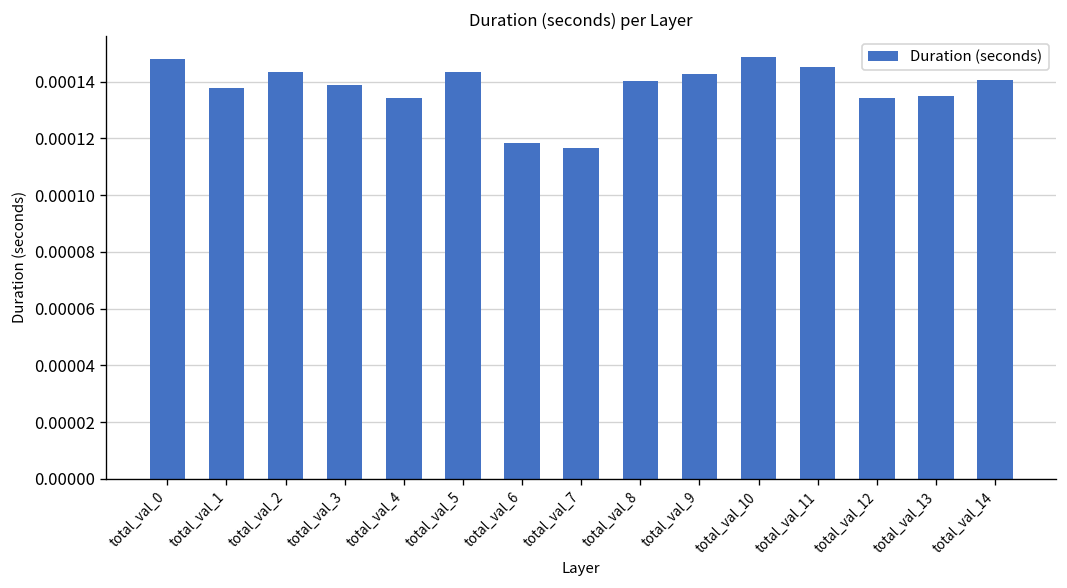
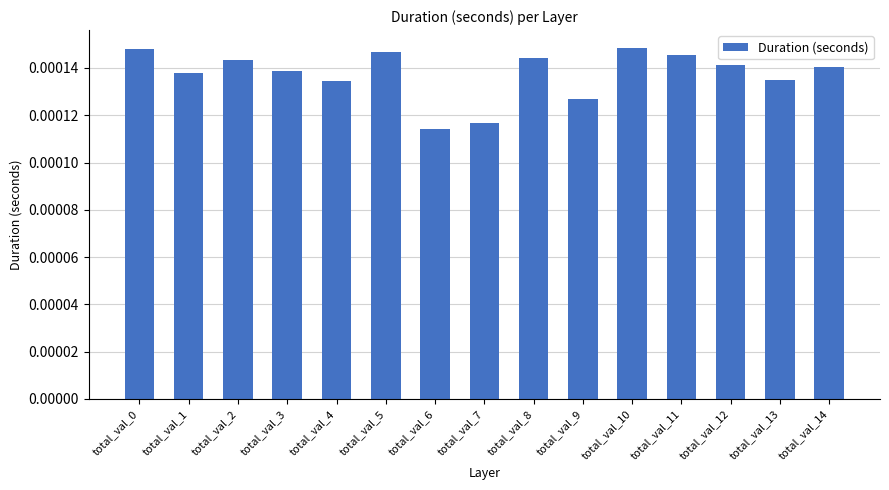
  {
    "total_val_0": 0.000148,
    "total_val_1": 0.000138,
    "total_val_2": 0.000143,
    "total_val_3": 0.000139,
    "total_val_4": 0.000134,
-   "total_val_5": 0.000143,
-   "total_val_6": 0.000118,
+   "total_val_5": 0.000147,
+   "total_val_6": 0.000114,
    "total_val_7": 0.000117,
-   "total_val_8": 0.000140,
-   "total_val_9": 0.000143,
+   "total_val_8": 0.000144,
+   "total_val_9": 0.000127,
    "total_val_10": 0.000149,
    "total_val_11": 0.000145,
-   "total_val_12": 0.000134,
+   "total_val_12": 0.000141,
    "total_val_13": 0.000135,
    "total_val_14": 0.000141
  }
